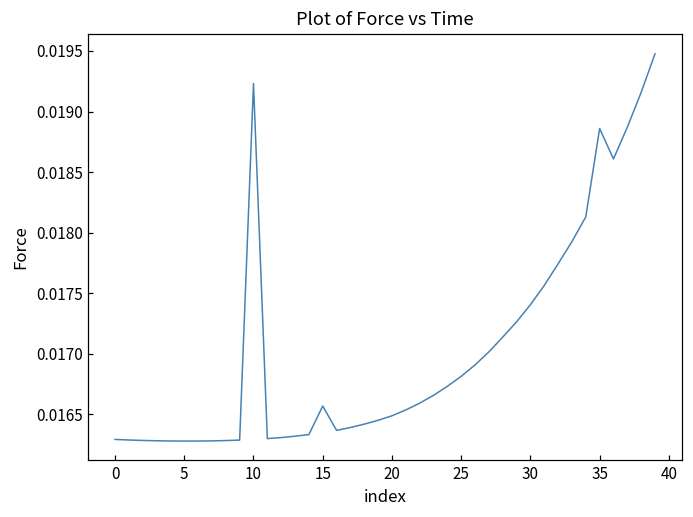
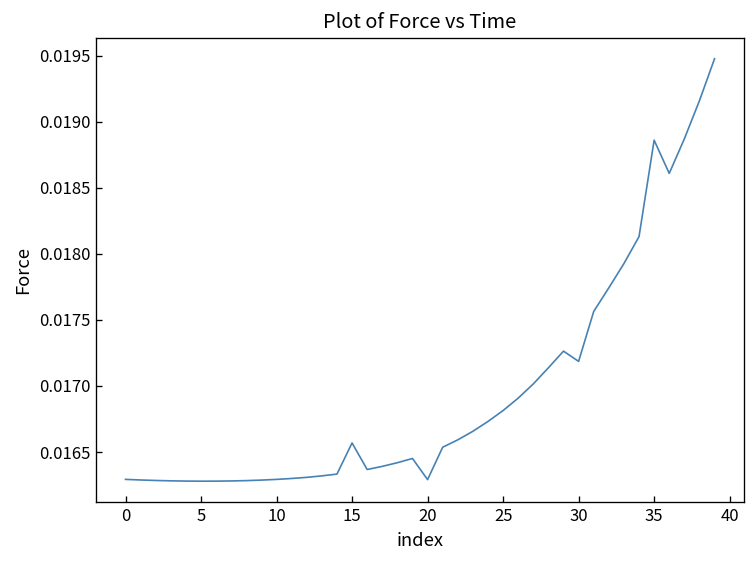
  {
    "0": 0.01629,
    "5": 0.01628,
-   "10": 0.01923,
+   "10": 0.01629,
    "15": 0.01657,
-   "20": 0.01649,
+   "20": 0.01629,
    "25": 0.01681,
-   "30": 0.01741,
+   "30": 0.01719,
    "35": 0.01886
  }
